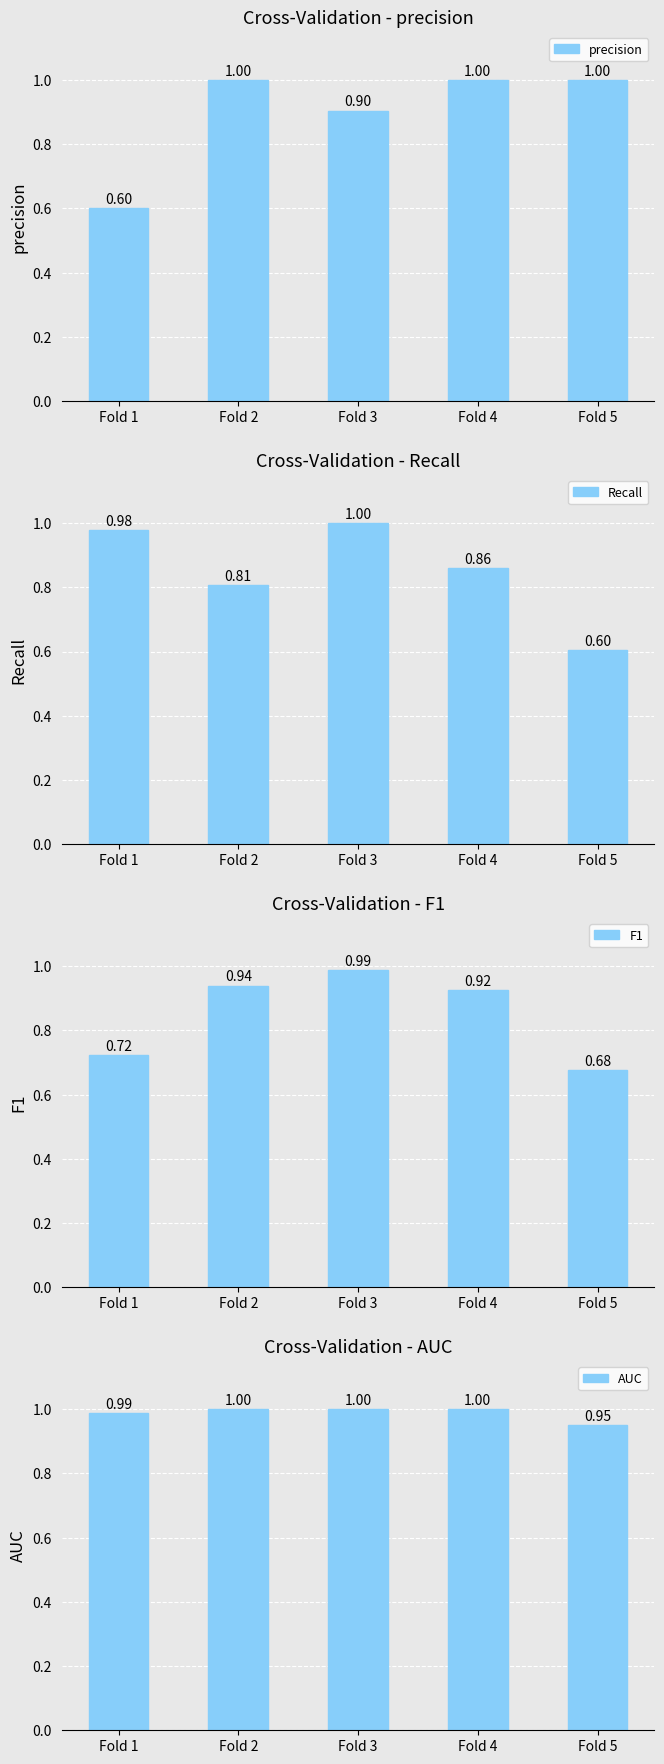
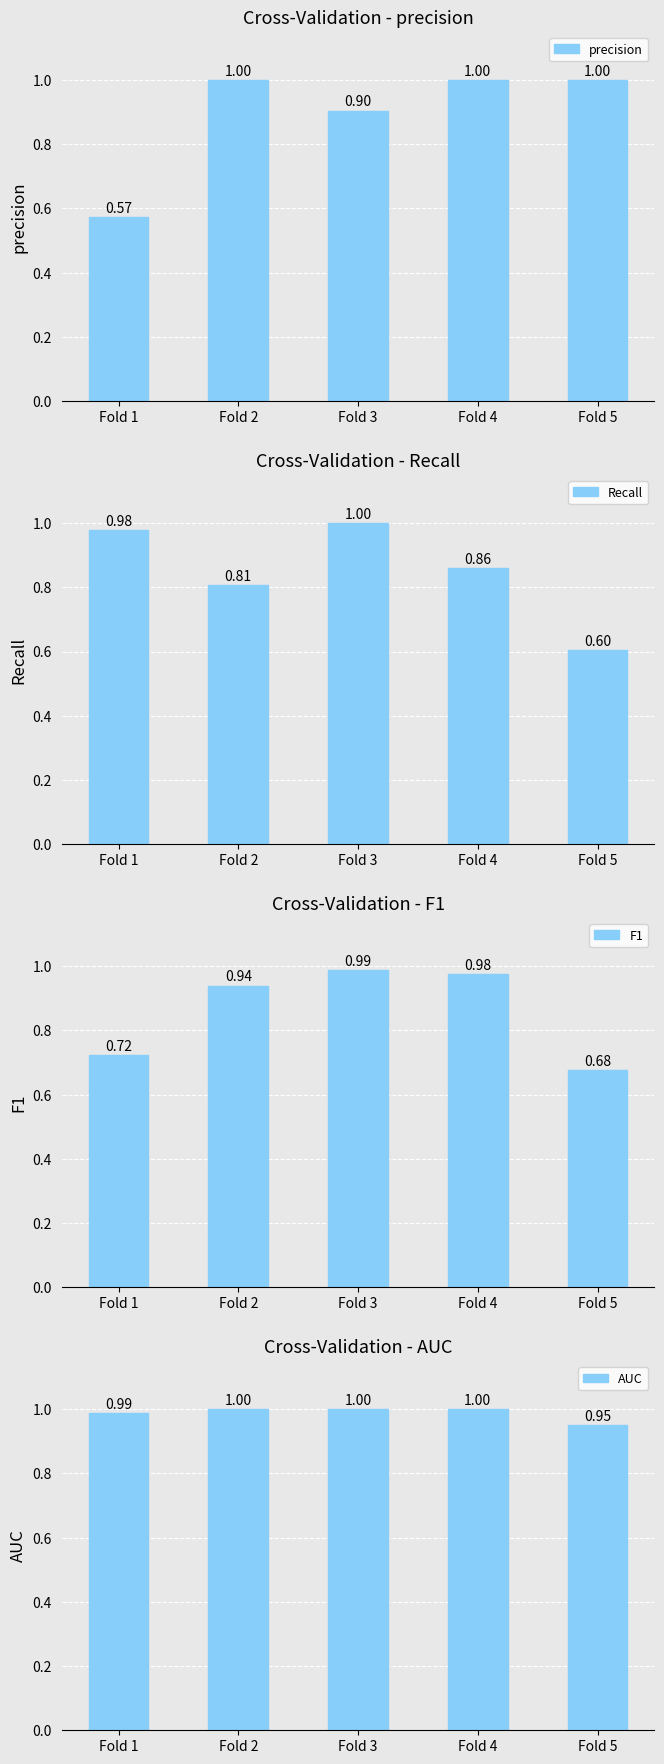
  {
    "Cross-Validation - precision": {
-     "Fold 1": 0.60,
+     "Fold 1": 0.57,
      "Fold 2": 1.00,
      "Fold 3": 0.90,
      "Fold 4": 1.00,
      "Fold 5": 1.00
    },
    "Cross-Validation - Recall": {
      "Fold 1": 0.98,
      "Fold 2": 0.81,
      "Fold 3": 1.00,
      "Fold 4": 0.86,
      "Fold 5": 0.60
    },
    "Cross-Validation - F1": {
      "Fold 1": 0.72,
      "Fold 2": 0.94,
      "Fold 3": 0.99,
-     "Fold 4": 0.92,
+     "Fold 4": 0.98,
      "Fold 5": 0.68
    },
    "Cross-Validation - AUC": {
      "Fold 1": 0.99,
      "Fold 2": 1.00,
      "Fold 3": 1.00,
      "Fold 4": 1.00,
      "Fold 5": 0.95
    }
  }
